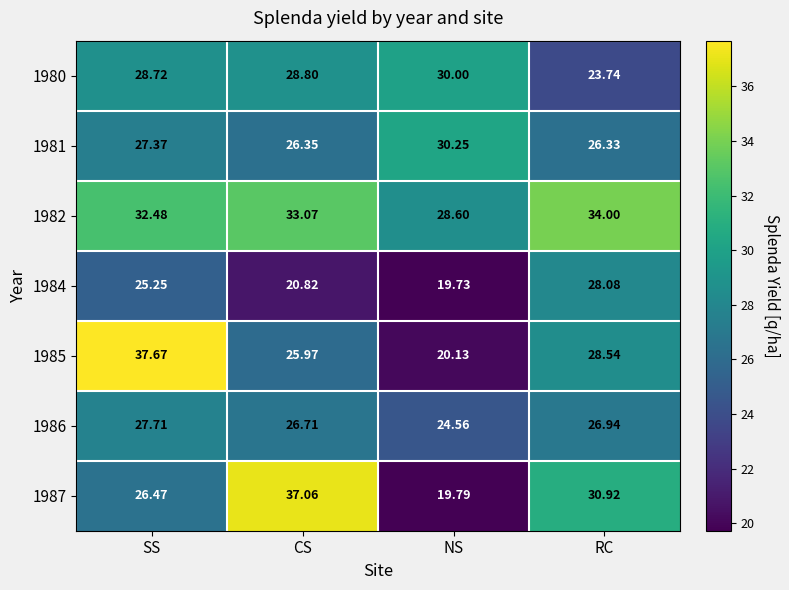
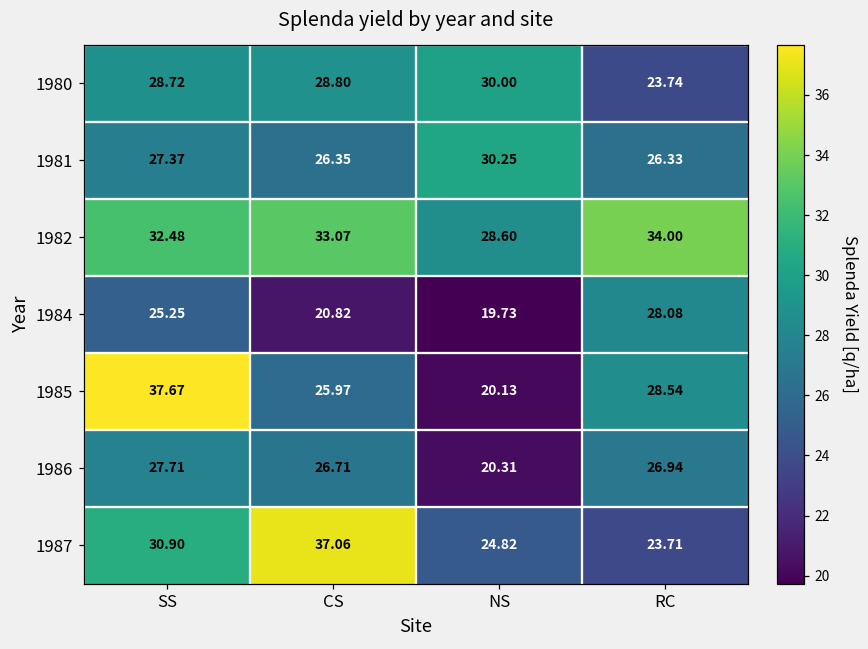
  {
    "1980": {
      "SS": 28.72,
      "CS": 28.80,
      "NS": 30.00,
      "RC": 23.74
    },
    "1981": {
      "SS": 27.37,
      "CS": 26.35,
      "NS": 30.25,
      "RC": 26.33
    },
    "1982": {
      "SS": 32.48,
      "CS": 33.07,
      "NS": 28.60,
      "RC": 34.00
    },
    "1984": {
      "SS": 25.25,
      "CS": 20.82,
      "NS": 19.73,
      "RC": 28.08
    },
    "1985": {
      "SS": 37.67,
      "CS": 25.97,
      "NS": 20.13,
      "RC": 28.54
    },
    "1986": {
      "SS": 27.71,
      "CS": 26.71,
-     "NS": 24.56,
+     "NS": 20.31,
      "RC": 26.94
    },
    "1987": {
-     "SS": 26.47,
+     "SS": 30.90,
      "CS": 37.06,
-     "NS": 19.79,
-     "RC": 30.92
+     "NS": 24.82,
+     "RC": 23.71
    }
  }
